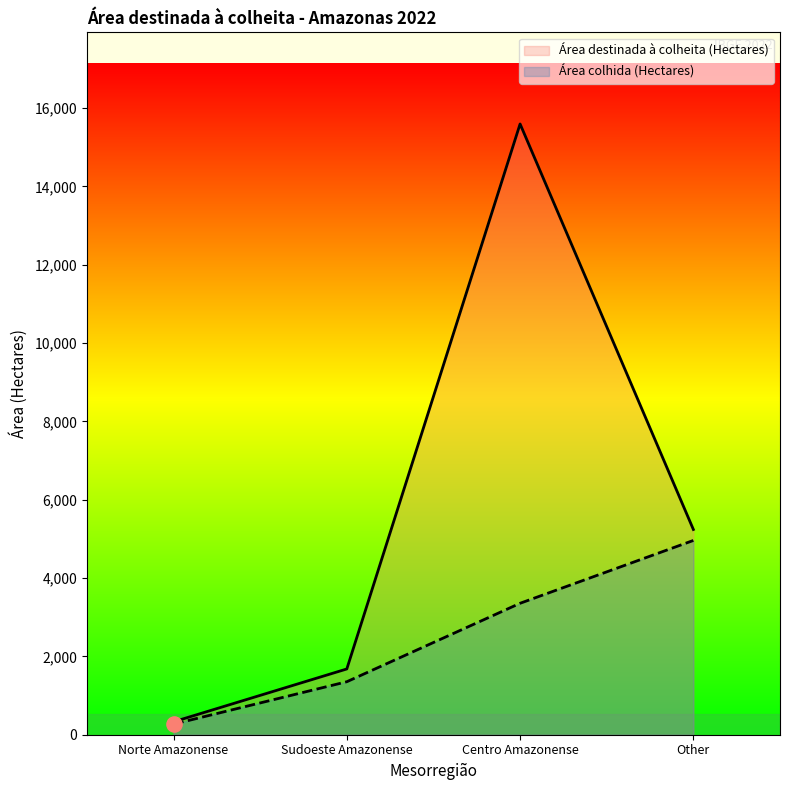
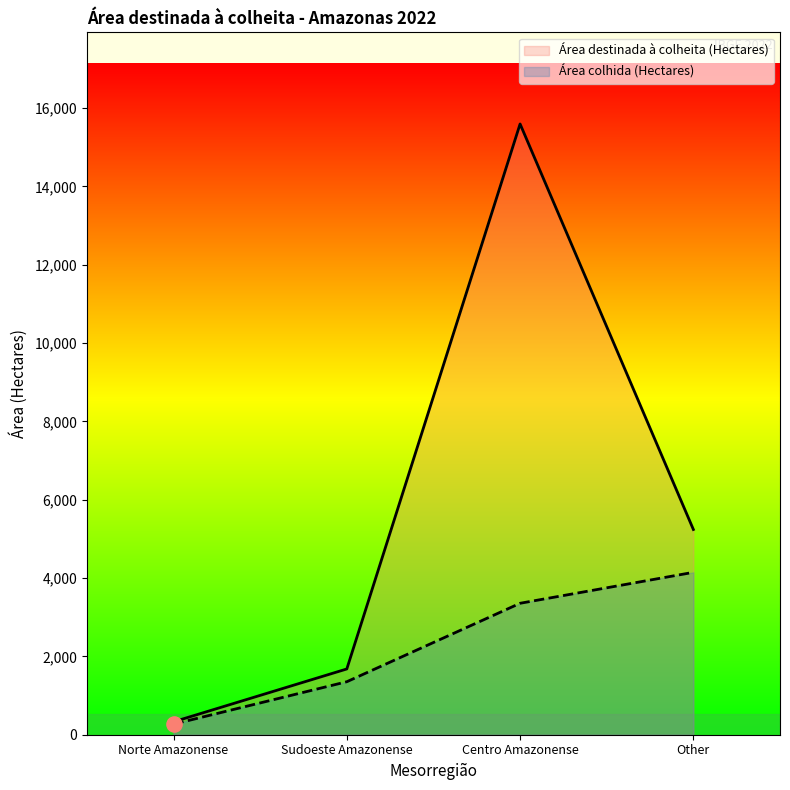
  {
    "Área colhida (Hectares)": {
      "Sudoeste Amazonense": "1,400",
      "Centro Amazonense": "3,400",
-     "Other": "5,000"
+     "Other": "4,100"
    }
  }
